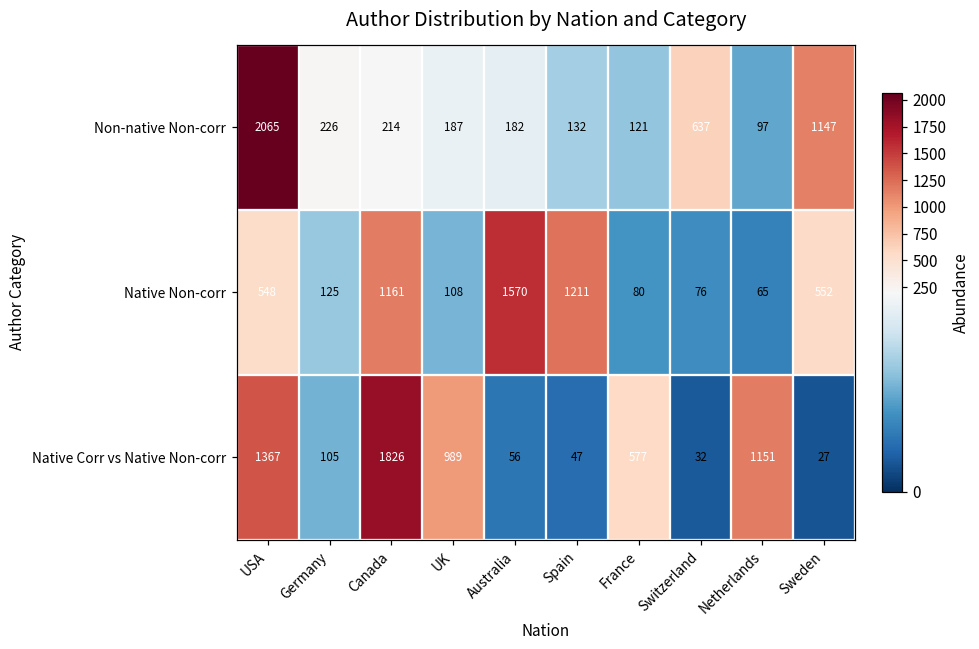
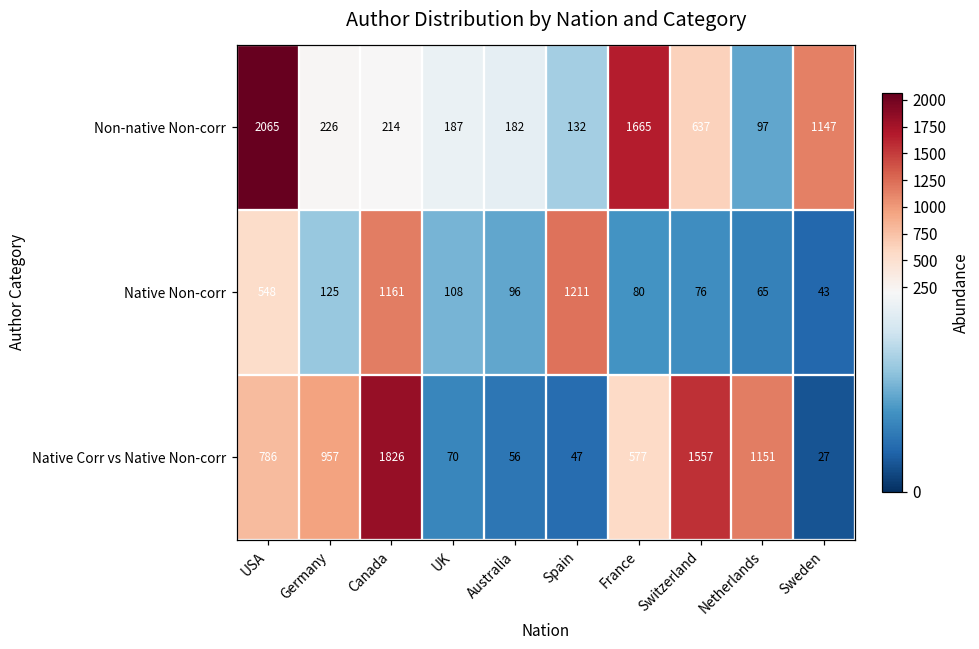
  {
    "Non-native Non-corr": {
      "USA": 2065,
      "Germany": 226,
      "Canada": 214,
      "UK": 187,
      "Australia": 182,
      "Spain": 132,
-     "France": 121,
+     "France": 1665,
      "Switzerland": 637,
      "Netherlands": 97,
      "Sweden": 1147
    },
    "Native Non-corr": {
      "USA": 548,
      "Germany": 125,
      "Canada": 1161,
      "UK": 108,
-     "Australia": 1570,
+     "Australia": 96,
      "Spain": 1211,
      "France": 80,
      "Switzerland": 76,
      "Netherlands": 65,
-     "Sweden": 552
+     "Sweden": 43
    },
    "Native Corr vs Native Non-corr": {
-     "USA": 1367,
-     "Germany": 105,
+     "USA": 786,
+     "Germany": 957,
      "Canada": 1826,
-     "UK": 989,
+     "UK": 70,
      "Australia": 56,
      "Spain": 47,
      "France": 577,
-     "Switzerland": 32,
+     "Switzerland": 1557,
      "Netherlands": 1151,
      "Sweden": 27
    }
  }
